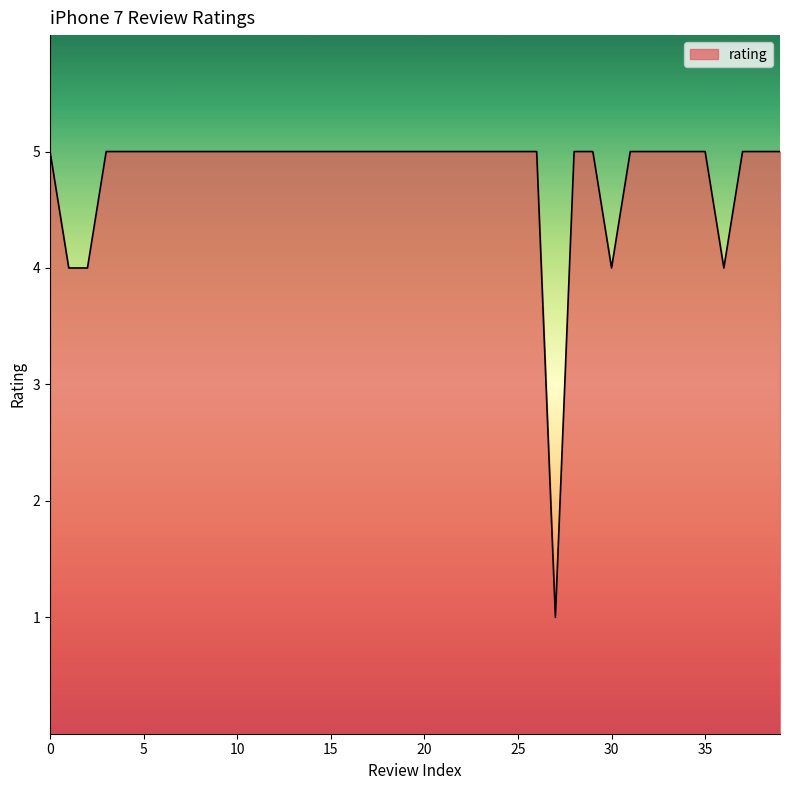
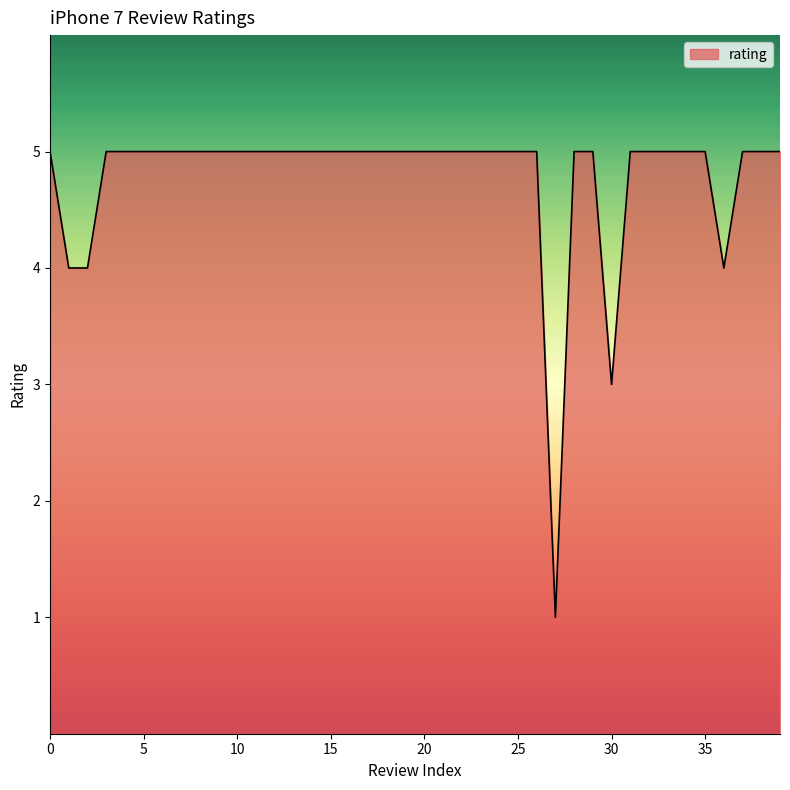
  {
    "0": 5,
    "5": 5,
    "10": 5,
    "15": 5,
    "20": 5,
    "25": 5,
-   "30": 4,
+   "30": 3,
    "35": 5
  }
